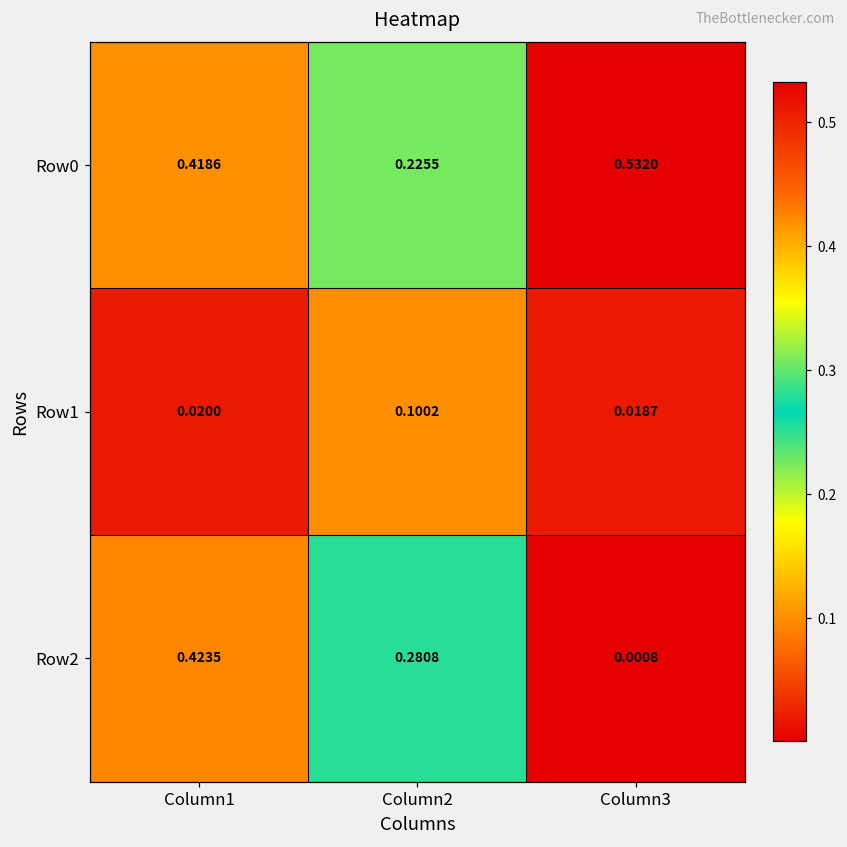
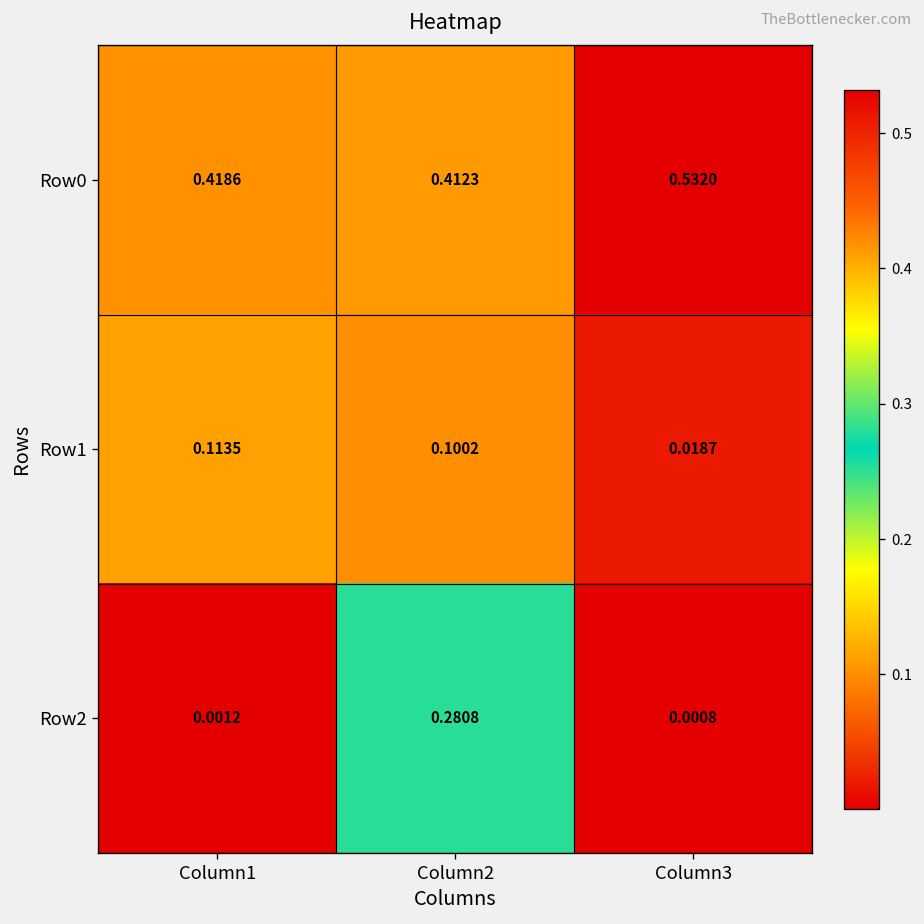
  {
    "Row0": {
      "Column1": 0.4186,
-     "Column2": 0.2255,
+     "Column2": 0.4123,
      "Column3": 0.5320
    },
    "Row1": {
-     "Column1": 0.0200,
+     "Column1": 0.1135,
      "Column2": 0.1002,
      "Column3": 0.0187
    },
    "Row2": {
-     "Column1": 0.4235,
+     "Column1": 0.0012,
      "Column2": 0.2808,
      "Column3": 0.0008
    }
  }
